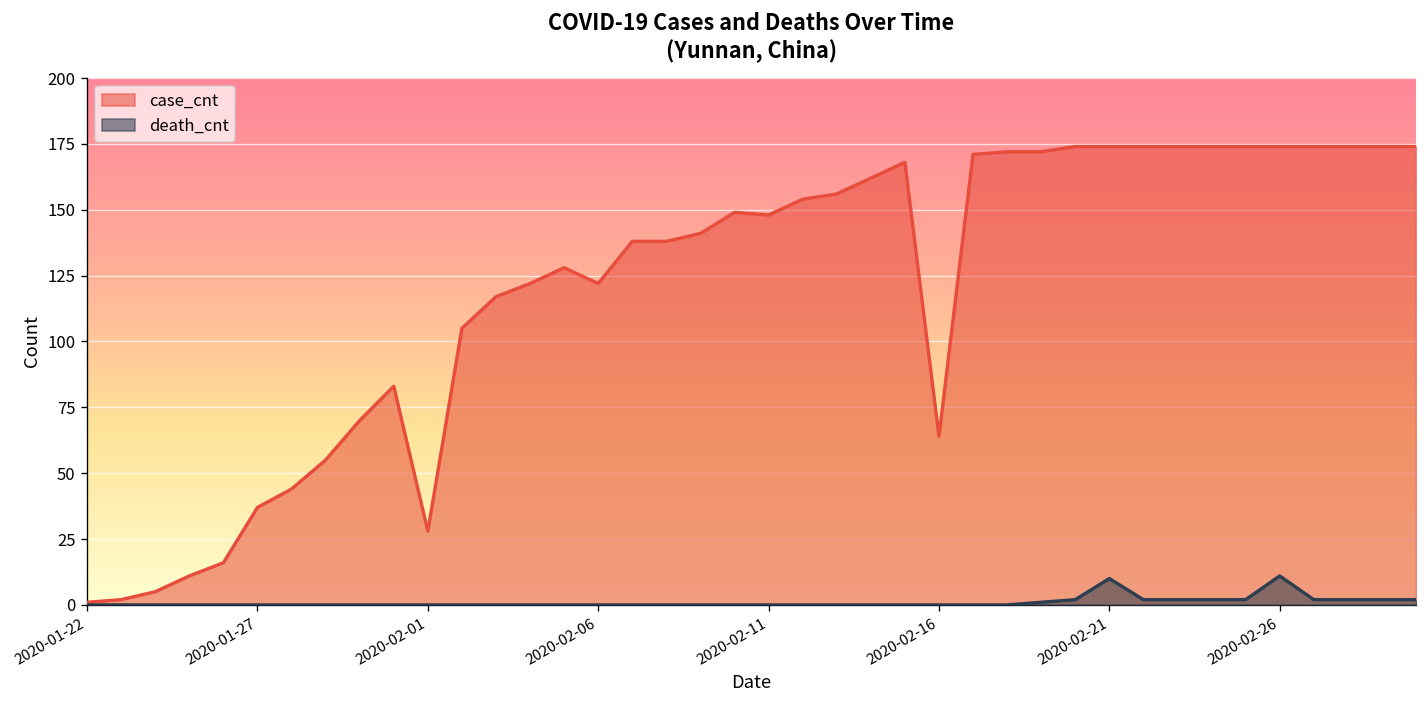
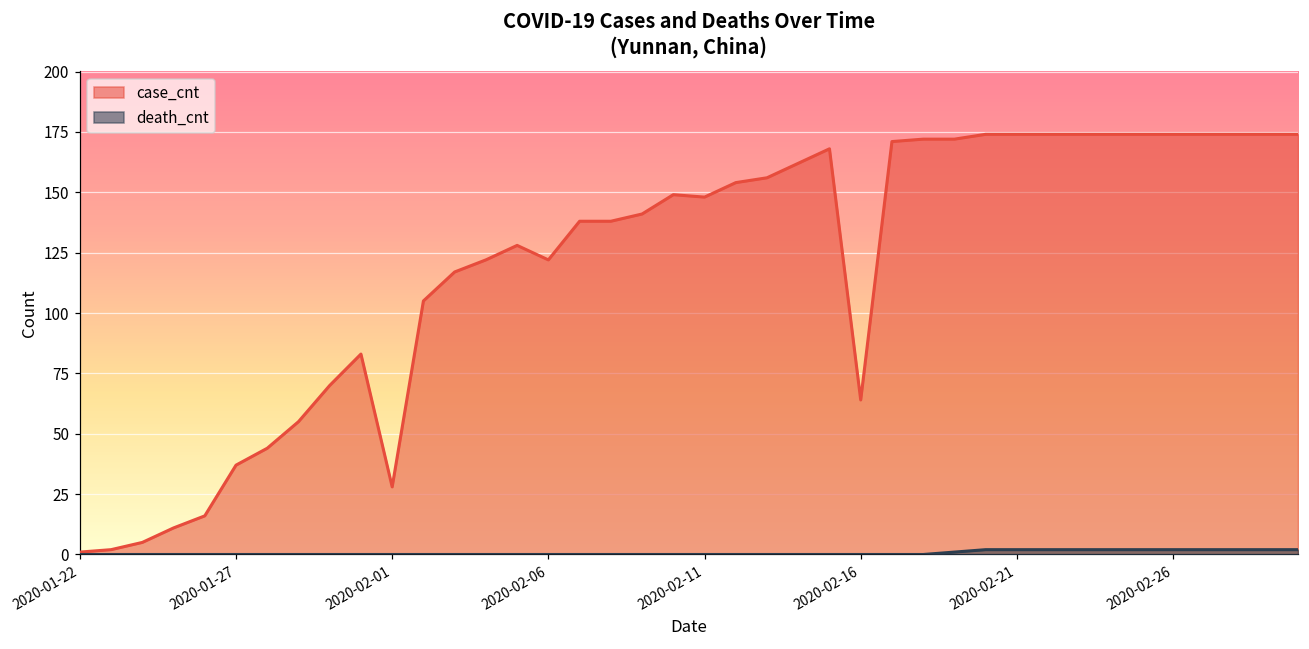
  {
    "case_cnt": {
      "2020-01-27": 37,
      "2020-02-01": 28,
      "2020-02-06": 122,
      "2020-02-11": 148,
      "2020-02-16": 64,
      "2020-02-21": 174,
      "2020-02-26": 174
    },
    "death_cnt": {
      "2020-01-27": 0,
      "2020-02-01": 0,
      "2020-02-06": 0,
      "2020-02-11": 0,
      "2020-02-16": 0,
-     "2020-02-21": 10,
-     "2020-02-26": 11
+     "2020-02-21": 2,
+     "2020-02-26": 2
    }
  }
